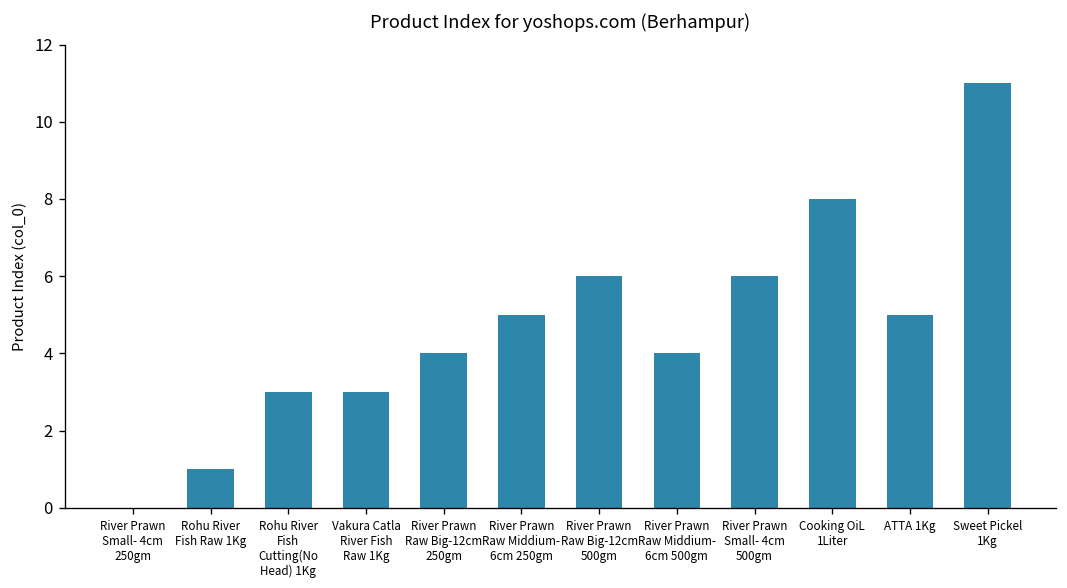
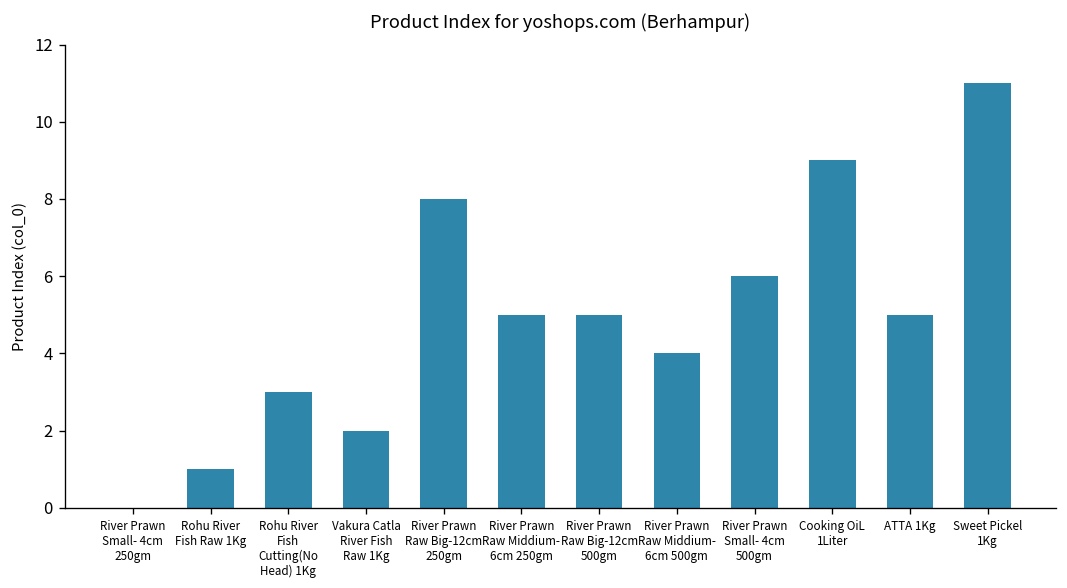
  {
    "River Prawn Small- 4cm 250gm": 0,
    "Rohu River Fish Raw 1Kg": 1,
    "Rohu River Fish Cutting(No Head) 1Kg": 3,
-   "Vakura Catla River Fish Raw 1Kg": 3,
-   "River Prawn Raw Big-12cm 250gm": 4,
+   "Vakura Catla River Fish Raw 1Kg": 2,
+   "River Prawn Raw Big-12cm 250gm": 8,
    "River Prawn Raw Middium- 6cm 250gm": 5,
-   "River Prawn Raw Big-12cm 500gm": 6,
+   "River Prawn Raw Big-12cm 500gm": 5,
    "River Prawn Raw Middium- 6cm 500gm": 4,
    "River Prawn Small- 4cm 500gm": 6,
-   "Cooking OiL 1Liter": 8,
+   "Cooking OiL 1Liter": 9,
    "ATTA 1Kg": 5,
    "Sweet Pickel 1Kg": 11
  }
